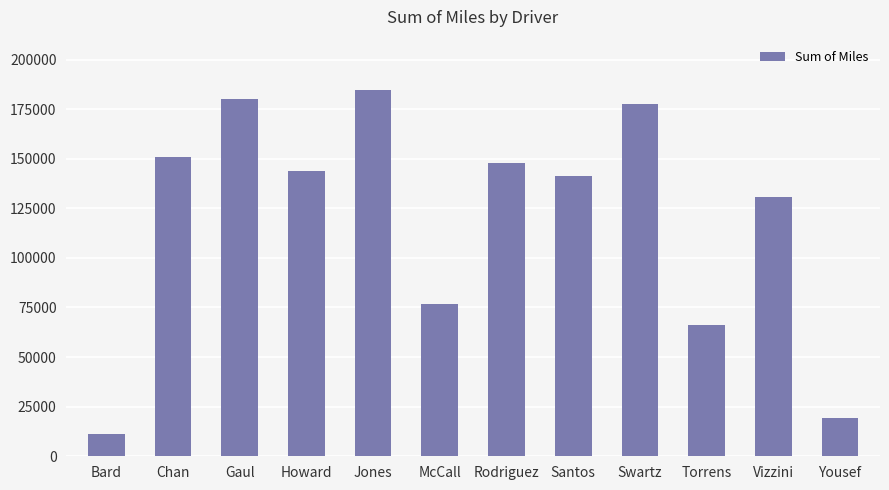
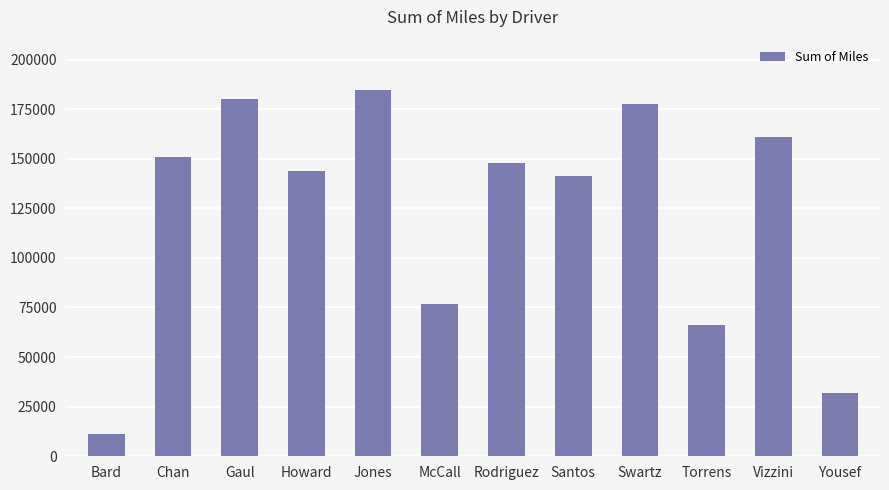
  {
    "Bard": 11000,
    "Chan": 151000,
    "Gaul": 180000,
    "Howard": 144000,
    "Jones": 185000,
    "McCall": 77000,
    "Rodriguez": 148000,
    "Santos": 141000,
    "Swartz": 178000,
    "Torrens": 66000,
-   "Vizzini": 131000,
-   "Yousef": 19000
+   "Vizzini": 161000,
+   "Yousef": 32000
  }
